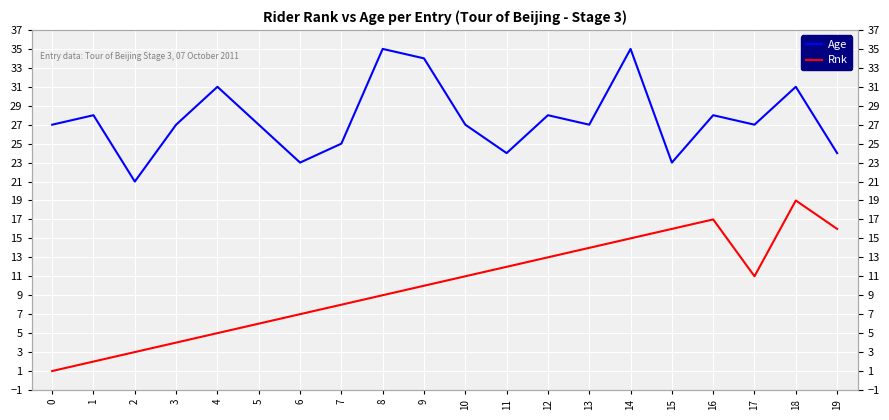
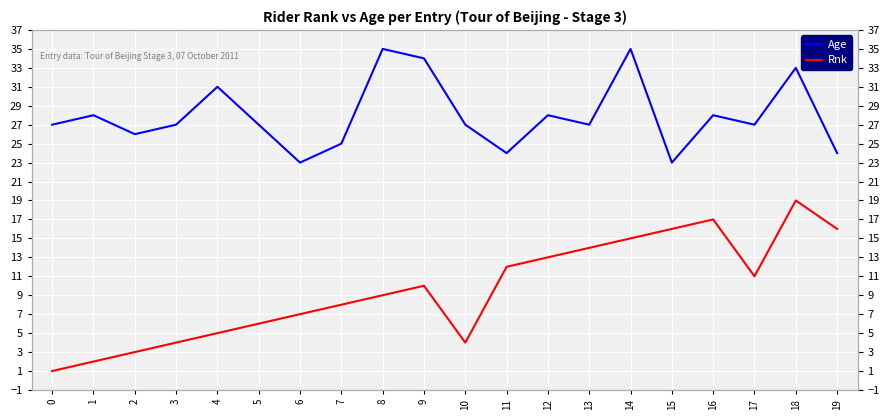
  {
    "Age": {
      "0": 27,
      "1": 28,
-     "2": 21,
+     "2": 26,
      "3": 27,
      "4": 31,
      "5": 27,
      "6": 23,
      "7": 25,
      "8": 35,
      "9": 34,
      "10": 27,
      "11": 24,
      "12": 28,
      "13": 27,
      "14": 35,
      "15": 23,
      "16": 28,
      "17": 27,
-     "18": 31,
+     "18": 33,
      "19": 24
    },
    "Rnk": {
      "0": 1,
      "1": 2,
      "2": 3,
      "3": 4,
      "4": 5,
      "5": 6,
      "6": 7,
      "7": 8,
      "8": 9,
      "9": 10,
-     "10": 11,
+     "10": 4,
      "11": 12,
      "12": 13,
      "13": 14,
      "14": 15,
      "15": 16,
      "16": 17,
      "17": 11,
      "18": 19,
      "19": 16
    }
  }
